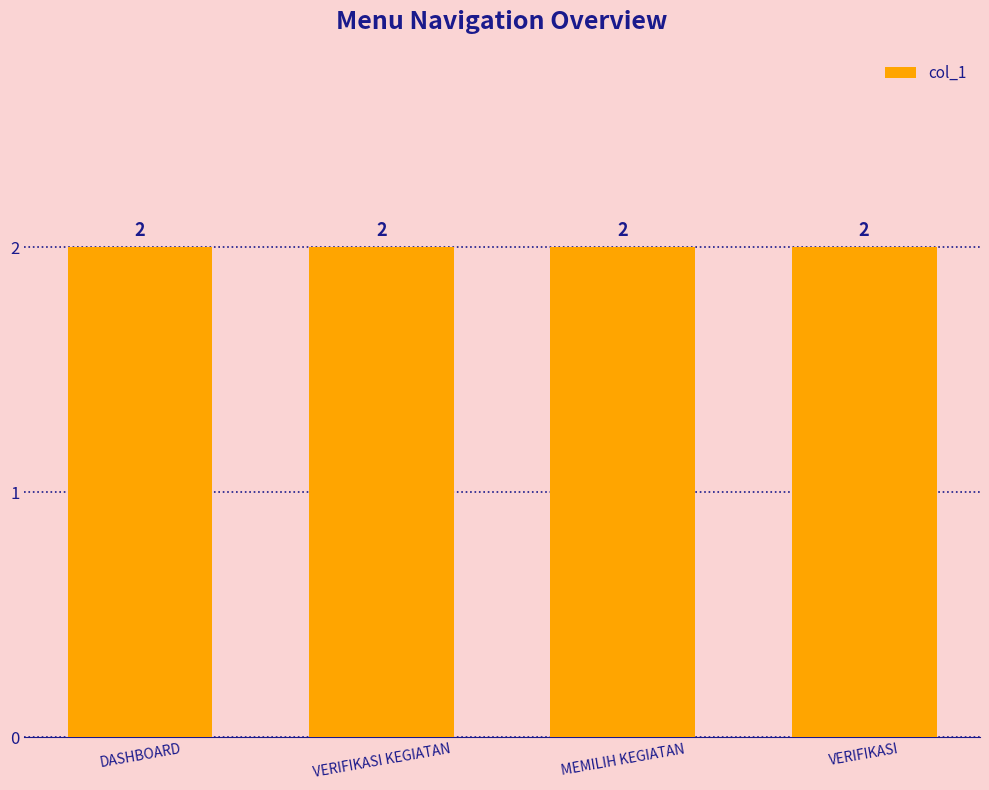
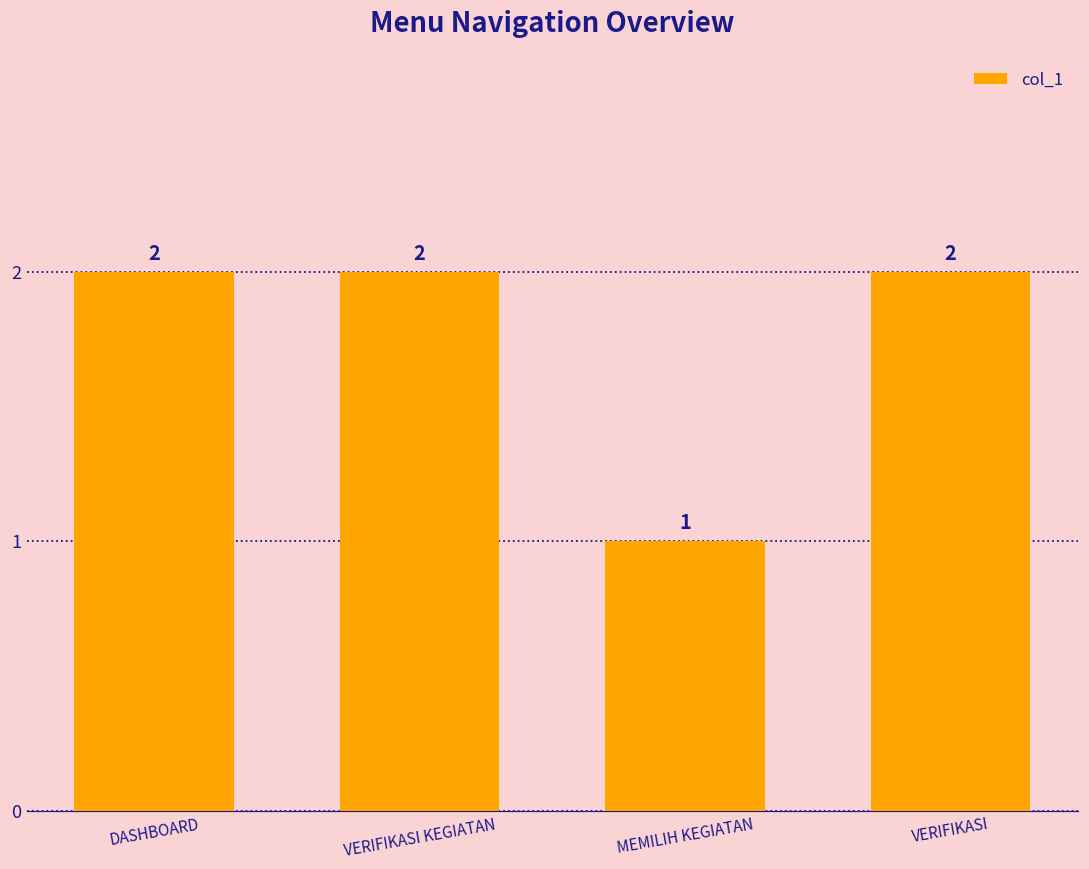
  {
    "DASHBOARD": 2,
    "VERIFIKASI KEGIATAN": 2,
-   "MEMILIH KEGIATAN": 2,
+   "MEMILIH KEGIATAN": 1,
    "VERIFIKASI": 2
  }
